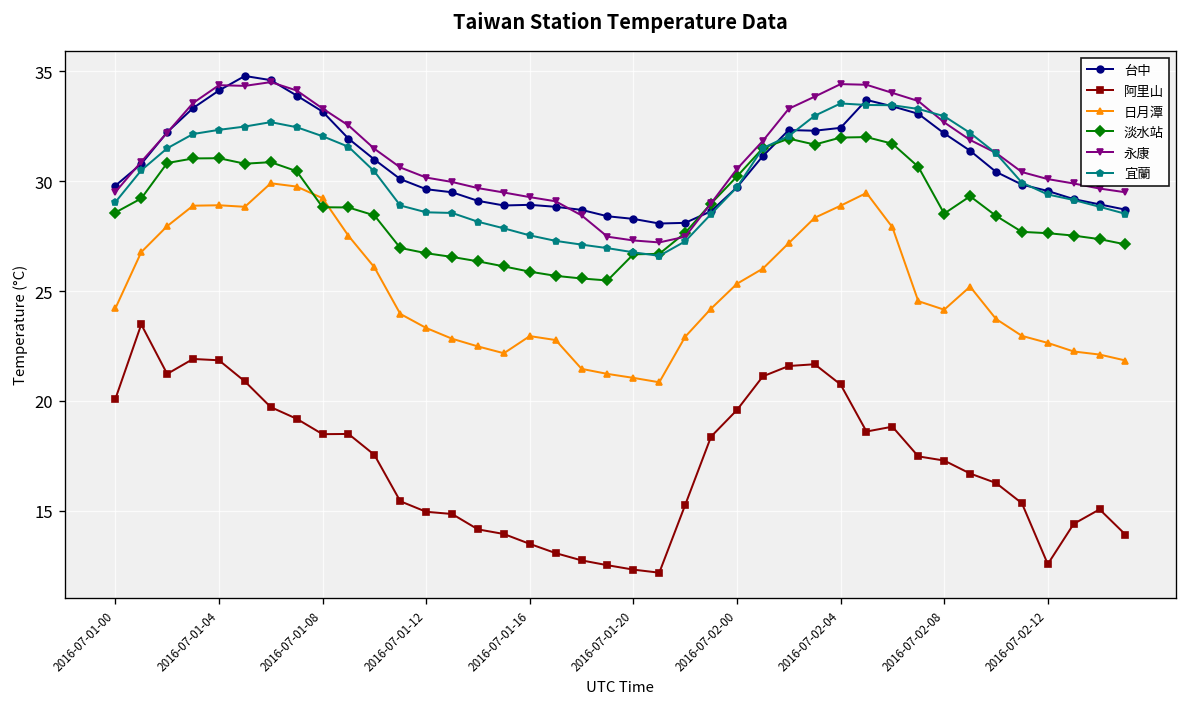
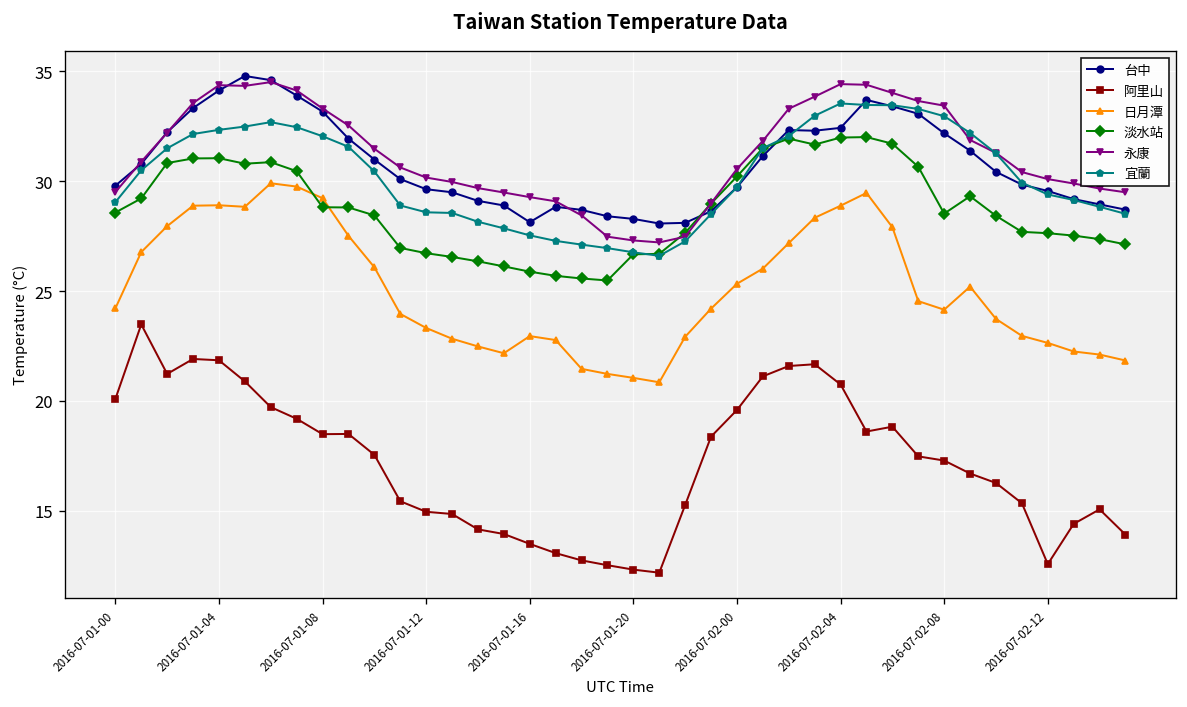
  {
    "台中": {
      "2016-07-01-00": 29.8,
      "2016-07-01-04": 34.1,
      "2016-07-01-12": 29.6,
-     "2016-07-01-16": 28.9,
+     "2016-07-01-16": 28.1,
      "2016-07-01-20": 28.3,
      "2016-07-02-04": 32.4,
      "2016-07-02-08": 32.2,
      "2016-07-02-12": 29.6
    },
    "阿里山": {
      "2016-07-01-00": 20.1,
      "2016-07-01-04": 21.9,
      "2016-07-01-08": 18.5,
      "2016-07-01-12": 15.0,
      "2016-07-01-16": 13.5,
      "2016-07-01-20": 12.3,
      "2016-07-02-00": 19.6,
      "2016-07-02-04": 20.8,
      "2016-07-02-08": 17.3,
      "2016-07-02-12": 12.6
    },
    "日月潭": {
      "2016-07-01-00": 24.2,
      "2016-07-01-04": 28.9,
      "2016-07-01-08": 29.2,
      "2016-07-01-12": 23.3,
      "2016-07-01-16": 23.0,
      "2016-07-01-20": 21.1,
      "2016-07-02-00": 25.3,
      "2016-07-02-04": 28.9,
      "2016-07-02-08": 24.2,
      "2016-07-02-12": 22.6
    },
    "淡水站": {
      "2016-07-01-00": 28.6,
      "2016-07-01-04": 31.0,
      "2016-07-01-08": 28.8,
      "2016-07-01-12": 26.7,
      "2016-07-01-16": 25.9,
      "2016-07-02-00": 30.2,
      "2016-07-02-04": 32.0,
      "2016-07-02-08": 28.5,
      "2016-07-02-12": 27.6
    },
    "永康": {
      "2016-07-01-00": 29.5,
      "2016-07-01-04": 34.4,
      "2016-07-01-12": 30.2,
      "2016-07-01-16": 29.3,
      "2016-07-01-20": 27.3,
      "2016-07-02-00": 30.6,
      "2016-07-02-04": 34.4,
-     "2016-07-02-08": 32.7,
+     "2016-07-02-08": 33.4,
      "2016-07-02-12": 30.1
    },
    "宜蘭": {
      "2016-07-01-00": 29.0,
      "2016-07-01-04": 32.3,
      "2016-07-01-08": 32.0,
      "2016-07-01-12": 28.6,
      "2016-07-01-16": 27.5,
      "2016-07-02-04": 33.5,
      "2016-07-02-08": 33.0,
      "2016-07-02-12": 29.4
    }
  }
